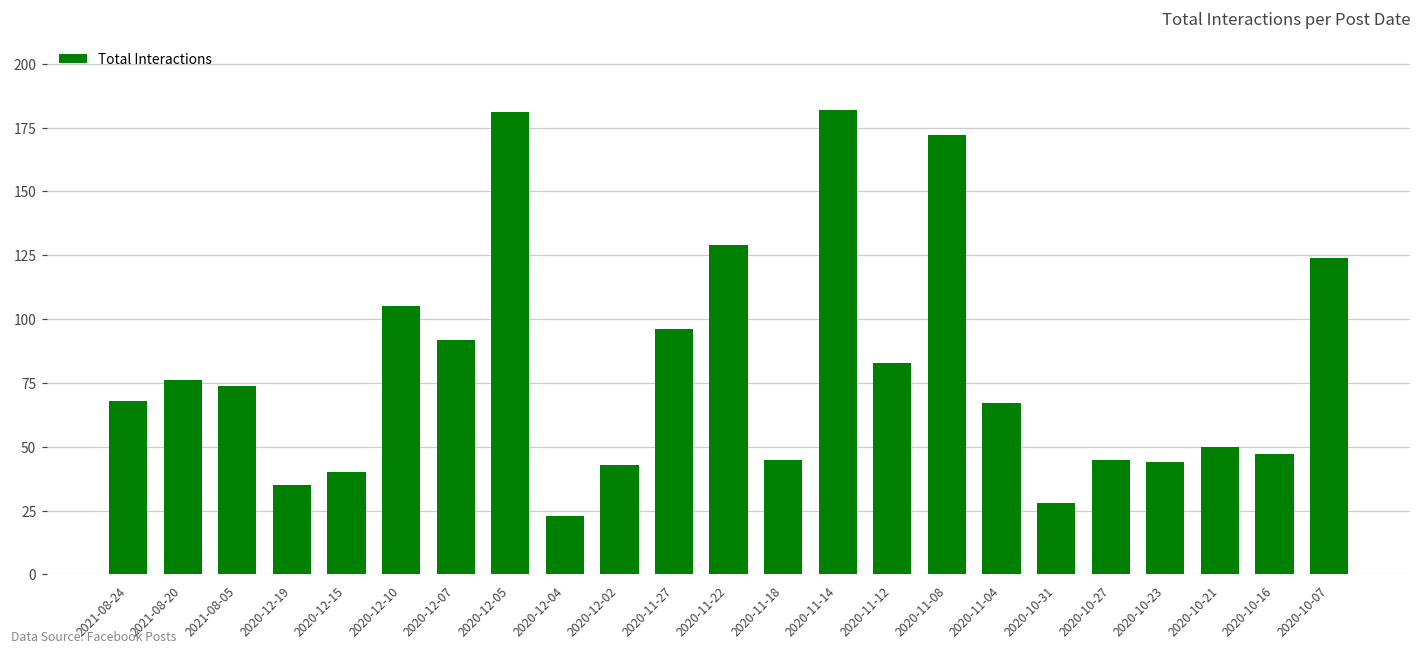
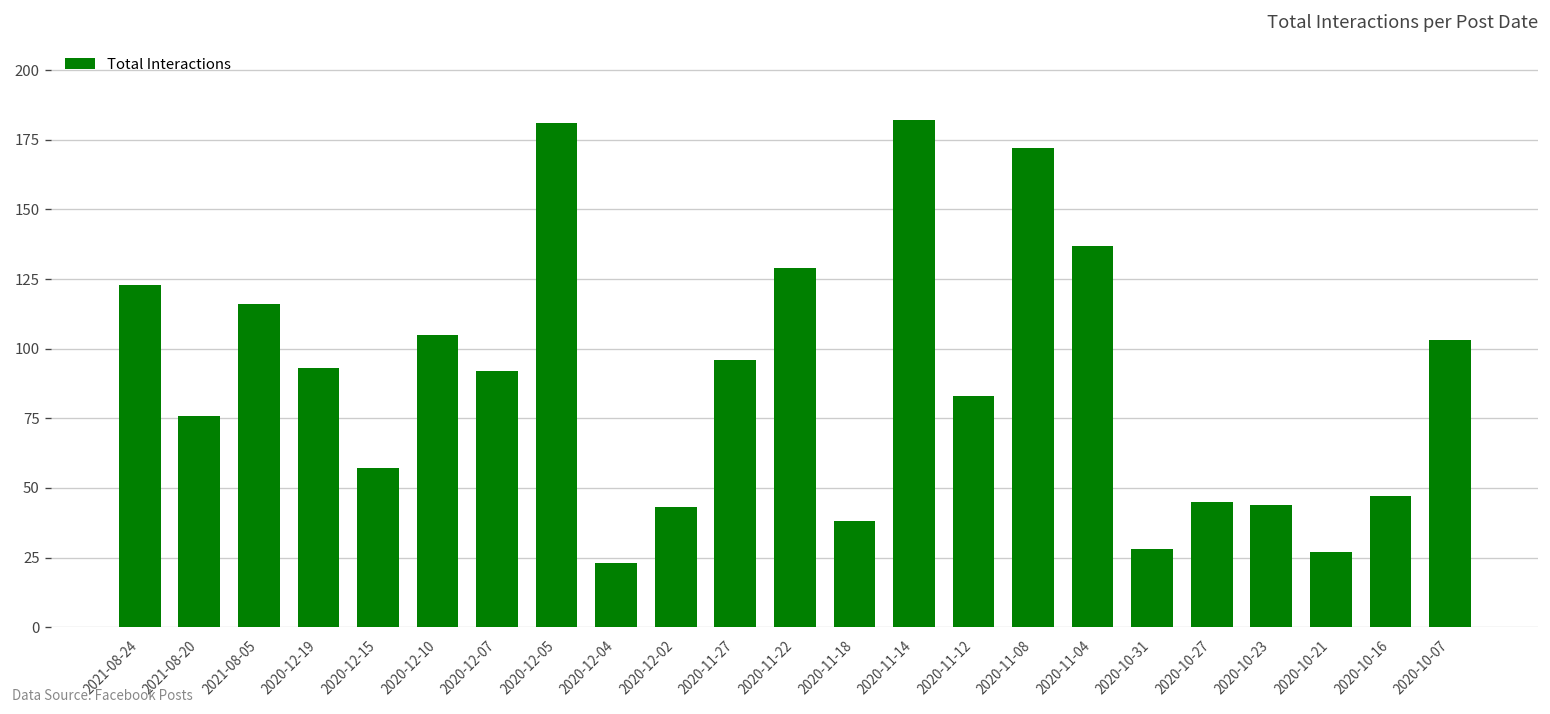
  {
-   "2021-08-24": 68,
+   "2021-08-24": 123,
    "2021-08-20": 76,
-   "2021-08-05": 74,
-   "2020-12-19": 35,
-   "2020-12-15": 40,
+   "2021-08-05": 116,
+   "2020-12-19": 93,
+   "2020-12-15": 57,
    "2020-12-10": 105,
    "2020-12-07": 92,
    "2020-12-05": 181,
    "2020-12-04": 23,
    "2020-12-02": 43,
    "2020-11-27": 96,
    "2020-11-22": 129,
-   "2020-11-18": 45,
+   "2020-11-18": 38,
    "2020-11-14": 182,
    "2020-11-12": 83,
    "2020-11-08": 172,
-   "2020-11-04": 67,
+   "2020-11-04": 137,
    "2020-10-31": 28,
    "2020-10-27": 45,
    "2020-10-23": 44,
-   "2020-10-21": 50,
+   "2020-10-21": 27,
    "2020-10-16": 47,
-   "2020-10-07": 124
+   "2020-10-07": 103
  }
